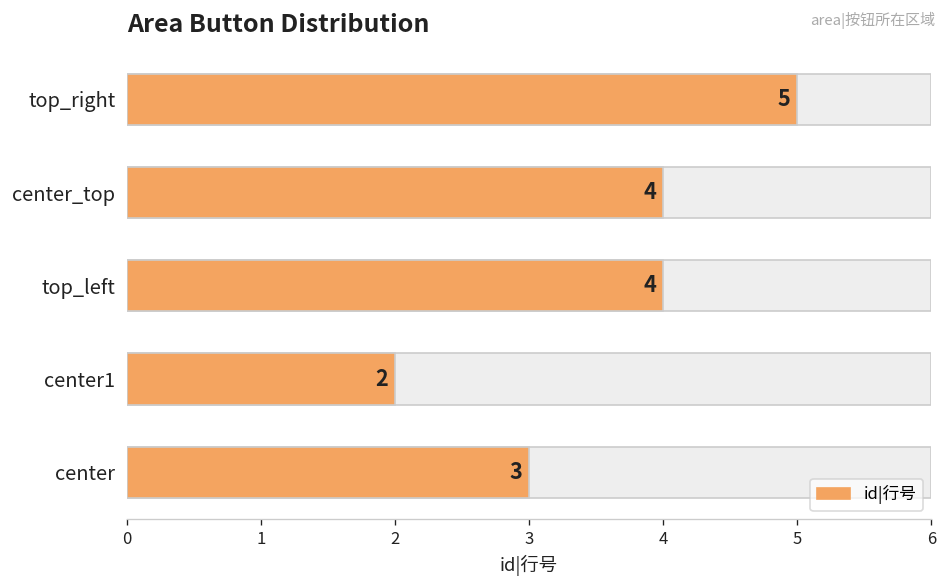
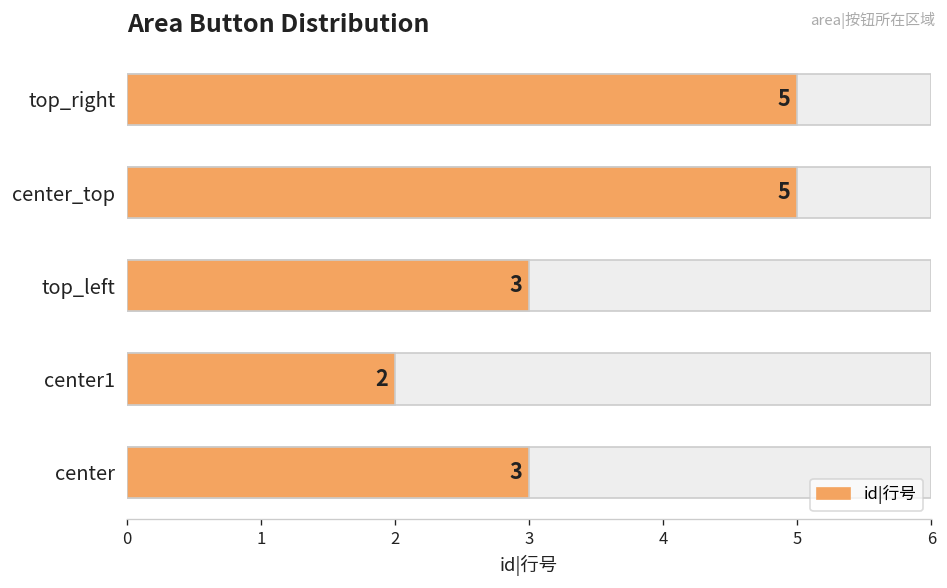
  {
    "id|行号": {
-     "center_top": 4,
-     "top_left": 4
+     "center_top": 5,
+     "top_left": 3
    }
  }
